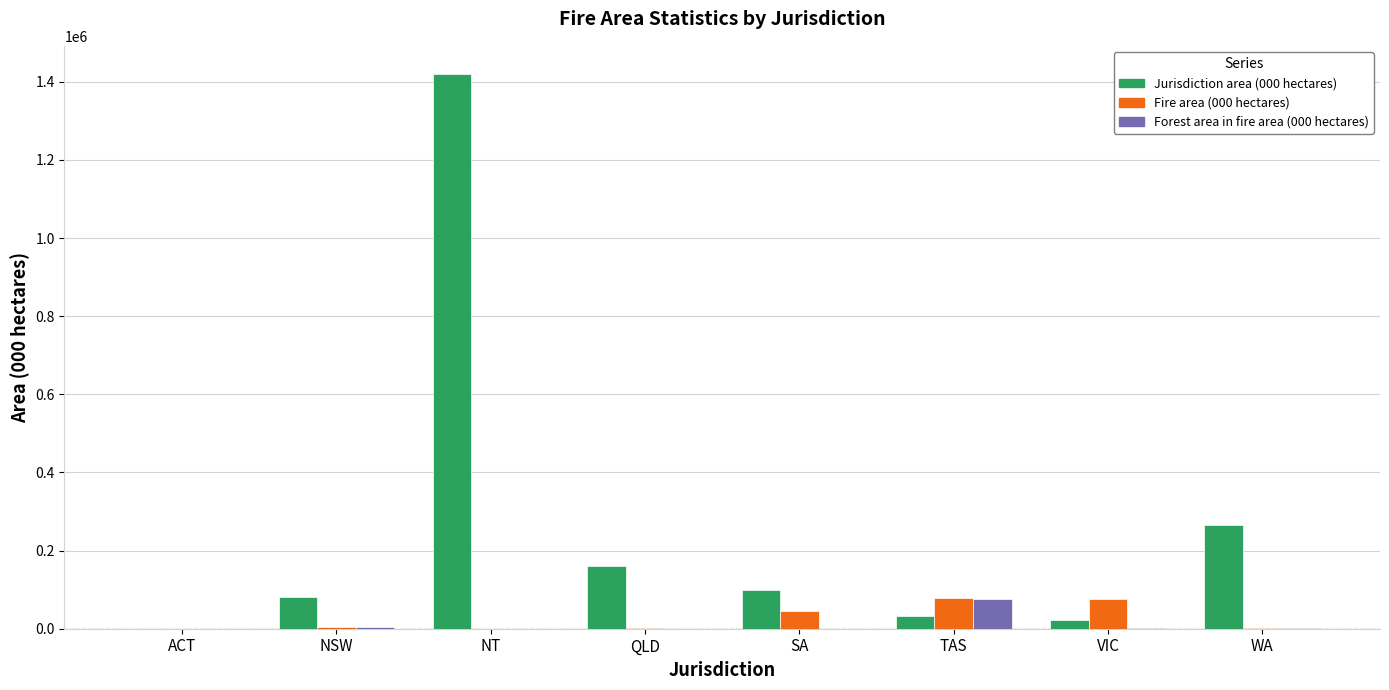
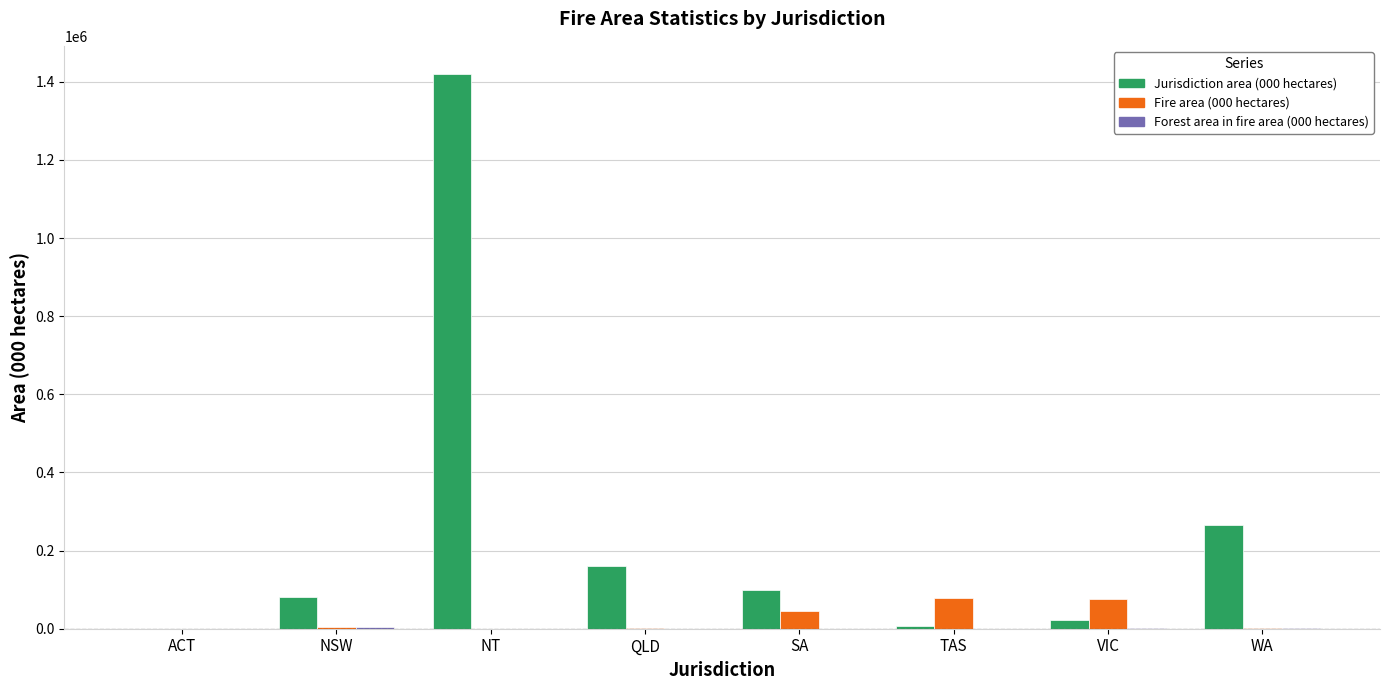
  {
    "Jurisdiction area (000 hectares)": {
      "NSW": 80000,
      "NT": 1420000,
      "QLD": 160000,
      "SA": 100000,
-     "TAS": 30000,
+     "TAS": 10000,
      "VIC": 20000,
      "WA": 260000
    },
    "Fire area (000 hectares)": {
      "NT": 0,
      "SA": 40000,
      "TAS": 80000,
      "VIC": 80000
    },
    "Forest area in fire area (000 hectares)": {
      "NT": 0,
-     "TAS": 80000
+     "TAS": 0
    }
  }
